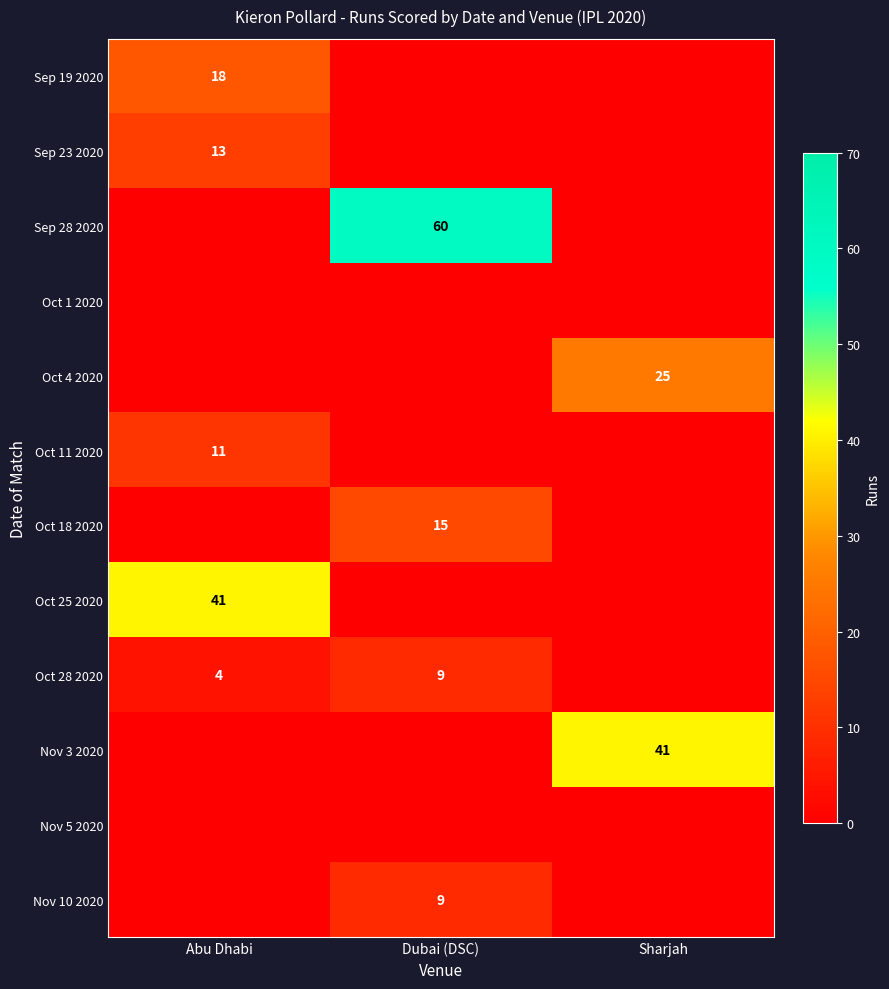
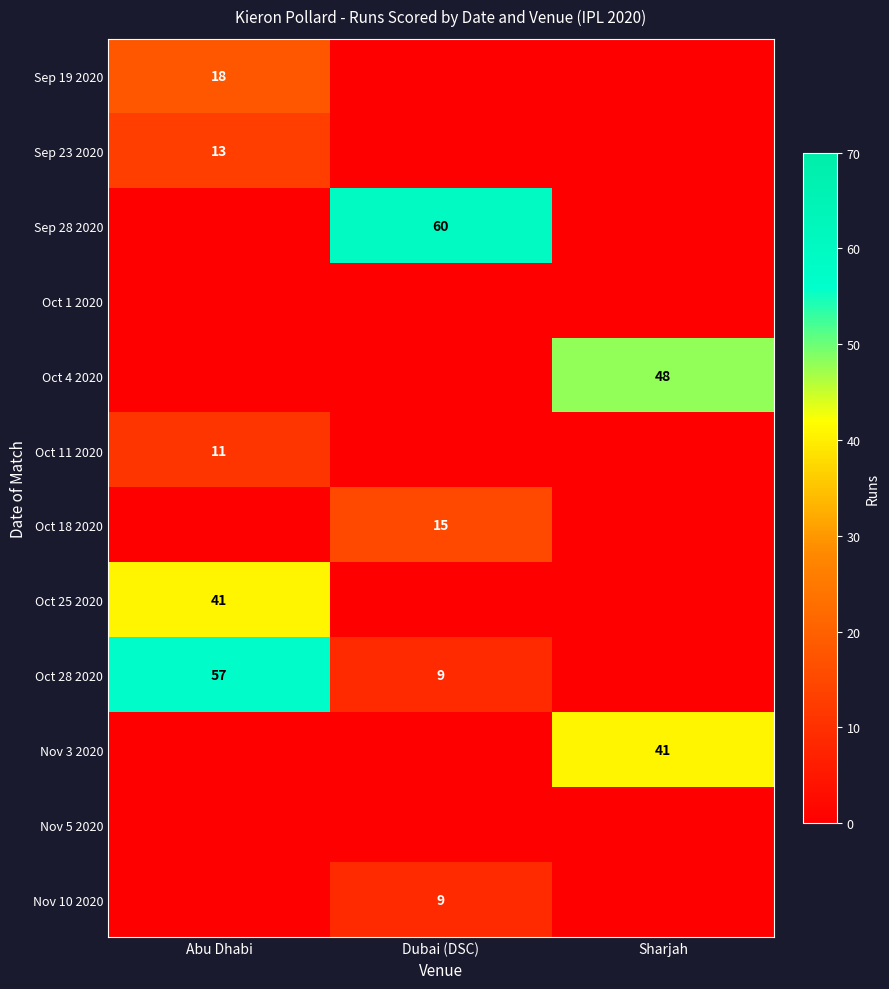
  {
    "Sep 19 2020": {
      "Abu Dhabi": 18
    },
    "Sep 23 2020": {
      "Abu Dhabi": 13
    },
    "Sep 28 2020": {
      "Dubai (DSC)": 60
    },
    "Oct 4 2020": {
-     "Sharjah": 25
+     "Sharjah": 48
    },
    "Oct 11 2020": {
      "Abu Dhabi": 11
    },
    "Oct 18 2020": {
      "Dubai (DSC)": 15
    },
    "Oct 25 2020": {
      "Abu Dhabi": 41
    },
    "Oct 28 2020": {
-     "Abu Dhabi": 4,
+     "Abu Dhabi": 57,
      "Dubai (DSC)": 9
    },
    "Nov 3 2020": {
      "Sharjah": 41
    },
    "Nov 10 2020": {
      "Dubai (DSC)": 9
    }
  }
